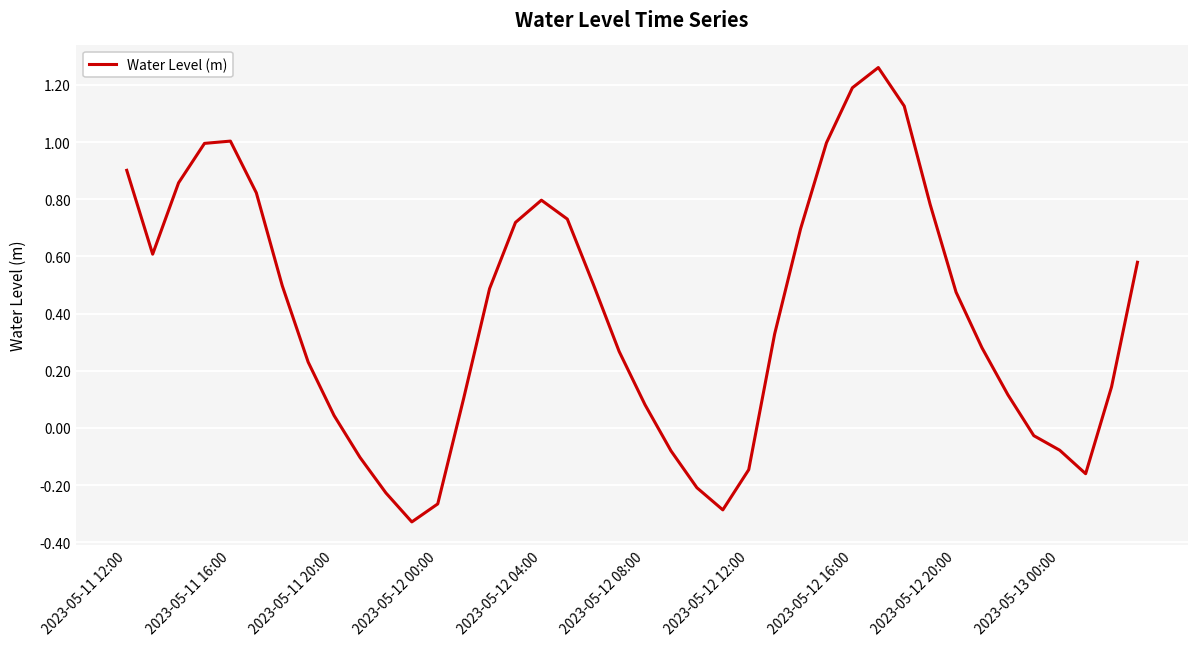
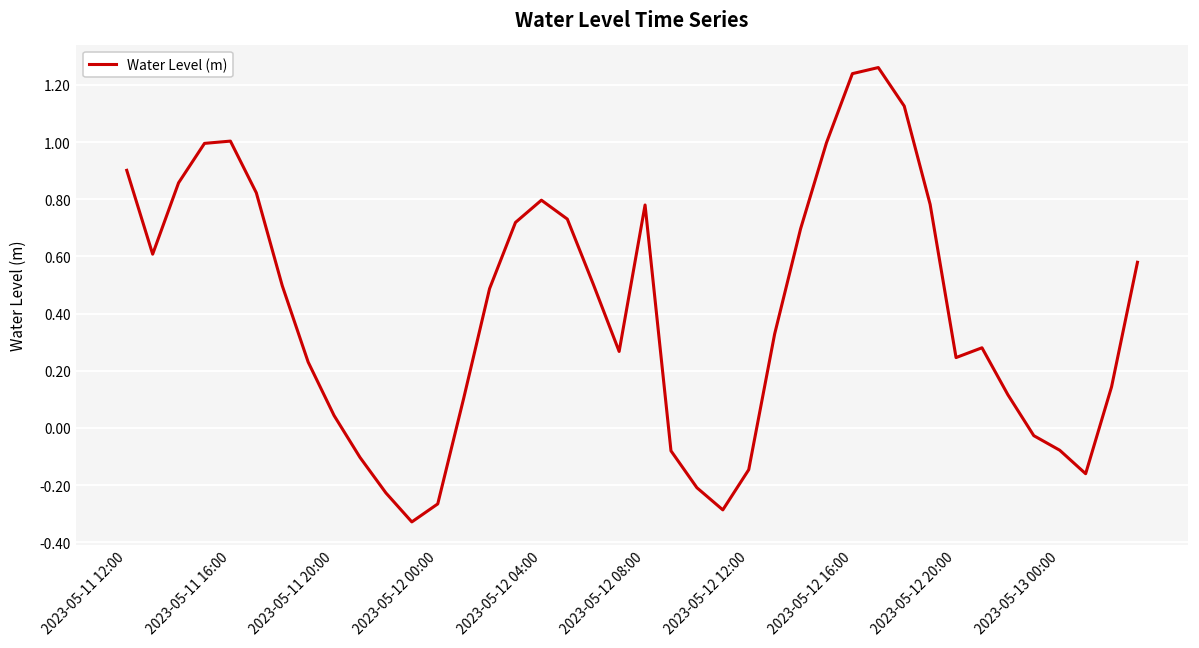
  {
    "2023-05-11 12:00": 0.90,
    "2023-05-11 16:00": 1.00,
    "2023-05-11 20:00": 0.04,
    "2023-05-12 00:00": -0.27,
    "2023-05-12 04:00": 0.80,
-   "2023-05-12 08:00": 0.08,
+   "2023-05-12 08:00": 0.78,
    "2023-05-12 12:00": -0.15,
-   "2023-05-12 16:00": 1.19,
-   "2023-05-12 20:00": 0.47,
+   "2023-05-12 16:00": 1.24,
+   "2023-05-12 20:00": 0.25,
    "2023-05-13 00:00": -0.08
  }
